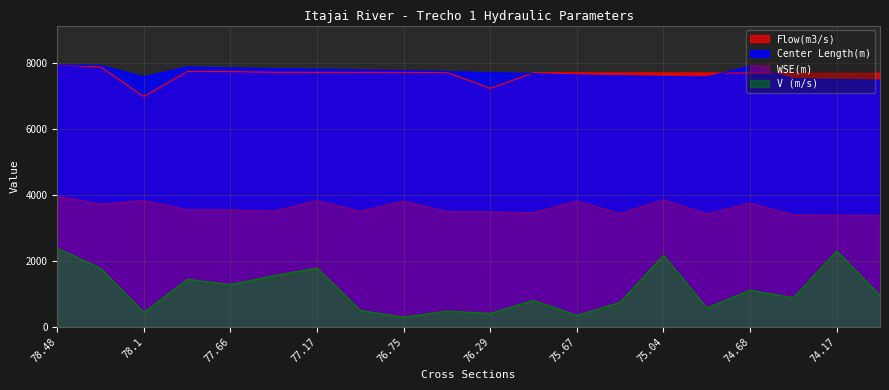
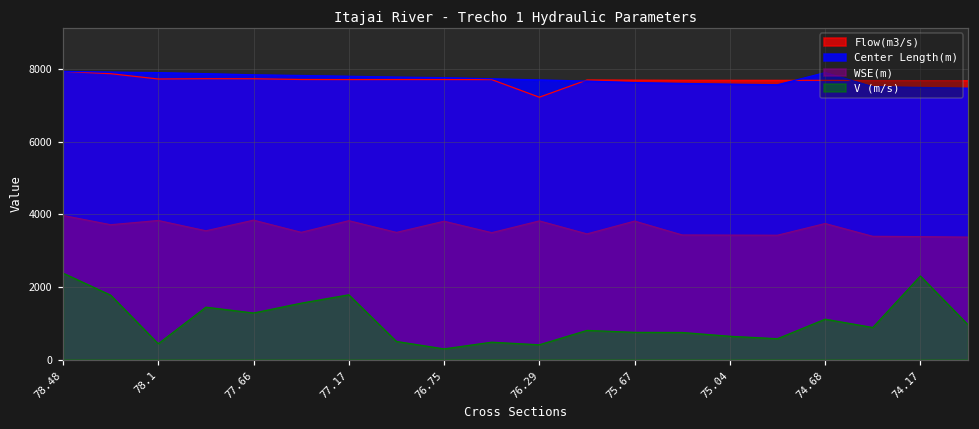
  {
    "Flow(m3/s)": {
-     "78.1": 7000,
+     "78.1": 7700,
      "77.66": 7700,
      "77.17": 7700,
      "76.29": 7200,
      "75.04": 7700
    },
    "Center Length(m)": {
-     "78.1": 7600,
+     "78.1": 7900,
      "77.66": 7800,
      "77.17": 7800,
      "76.29": 7700,
      "75.04": 7600
    },
    "WSE(m)": {
      "78.48": 4000,
      "78.1": 3800,
-     "77.66": 3500,
+     "77.66": 3800,
      "77.17": 3800,
      "76.75": 3800,
-     "76.29": 3500,
+     "76.29": 3800,
      "75.67": 3800,
-     "75.04": 3800,
+     "75.04": 3400,
      "74.68": 3700,
      "74.17": 3400
    },
    "V (m/s)": {
      "78.48": 2400,
      "78.1": 400,
      "77.66": 1300,
      "77.17": 1800,
      "76.75": 300,
      "76.29": 400,
-     "75.67": 300,
-     "75.04": 2200,
+     "75.67": 700,
+     "75.04": 600,
      "74.68": 1100,
      "74.17": 2300
    }
  }
